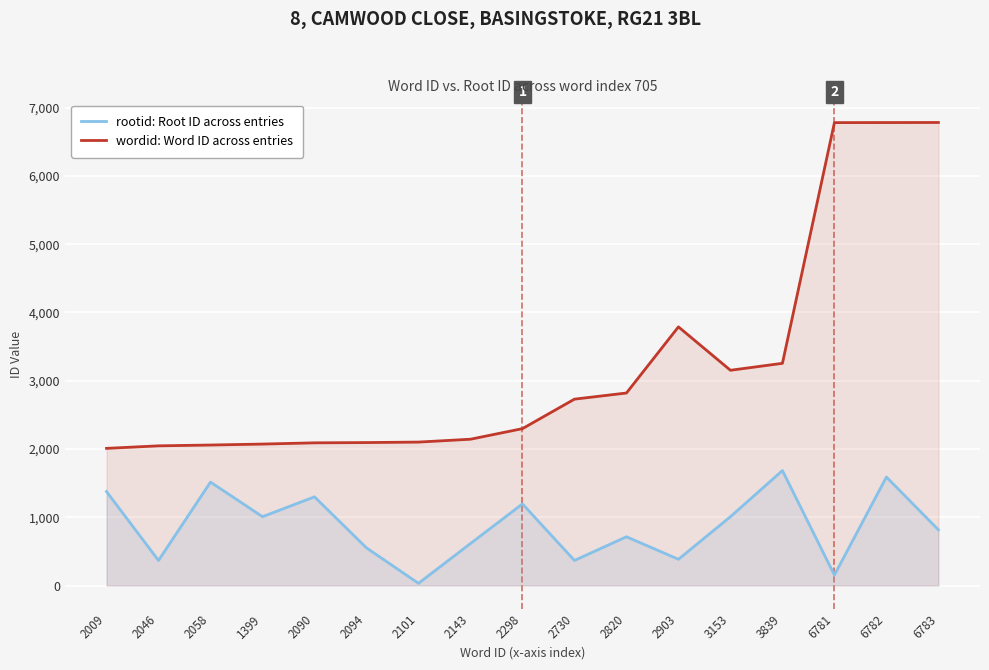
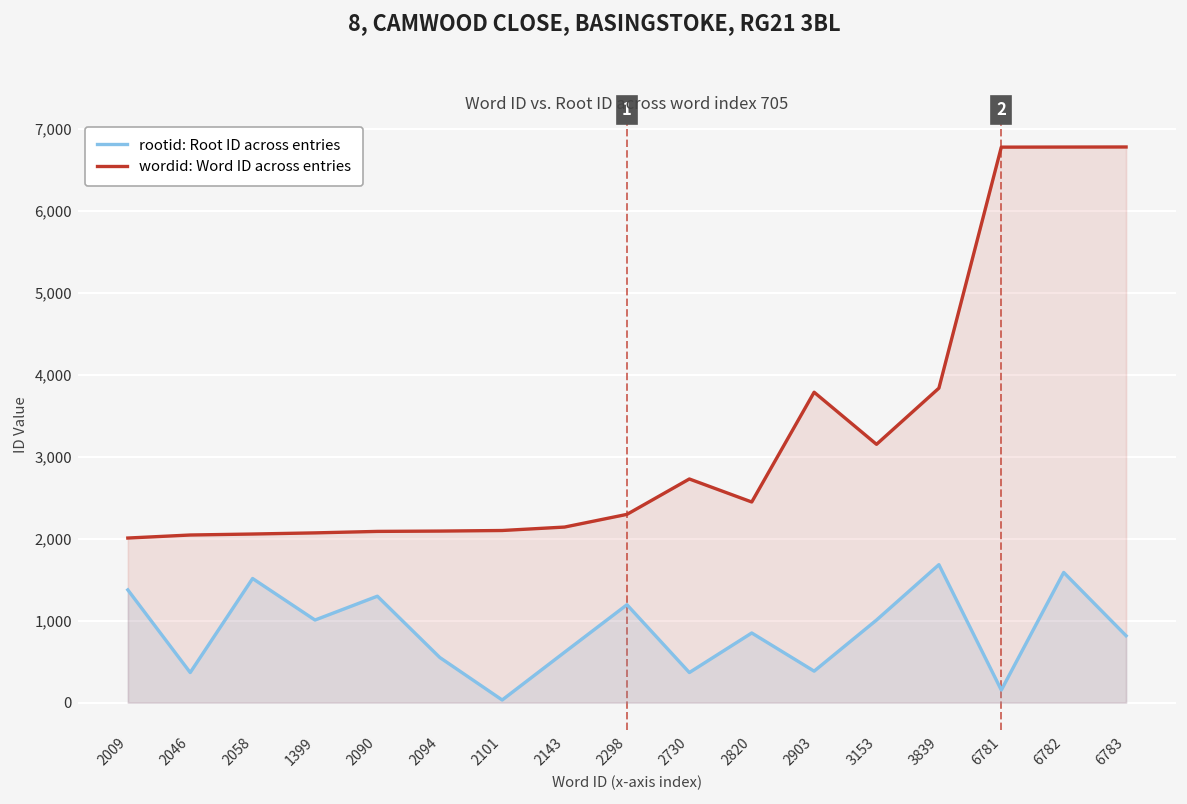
  {
    "rootid: Root ID across entries": {
      "2009": "1,400",
      "2046": "400",
      "2058": "1,500",
      "1399": "1,000",
      "2090": "1,300",
      "2094": "600",
      "2101": "0",
      "2143": "600",
      "2298": "1,200",
      "2730": "400",
-     "2820": "700",
+     "2820": "900",
      "2903": "400",
      "3153": "1,000",
      "3839": "1,700",
      "6781": "200",
      "6782": "1,600",
      "6783": "800"
    },
    "wordid: Word ID across entries": {
      "2009": "2,000",
      "2046": "2,000",
      "2058": "2,100",
      "1399": "2,100",
      "2090": "2,100",
      "2094": "2,100",
      "2101": "2,100",
      "2143": "2,100",
      "2298": "2,300",
      "2730": "2,700",
-     "2820": "2,800",
+     "2820": "2,400",
      "2903": "3,800",
      "3153": "3,200",
-     "3839": "3,300",
+     "3839": "3,800",
      "6782": "6,800",
      "6783": "6,800"
    }
  }
